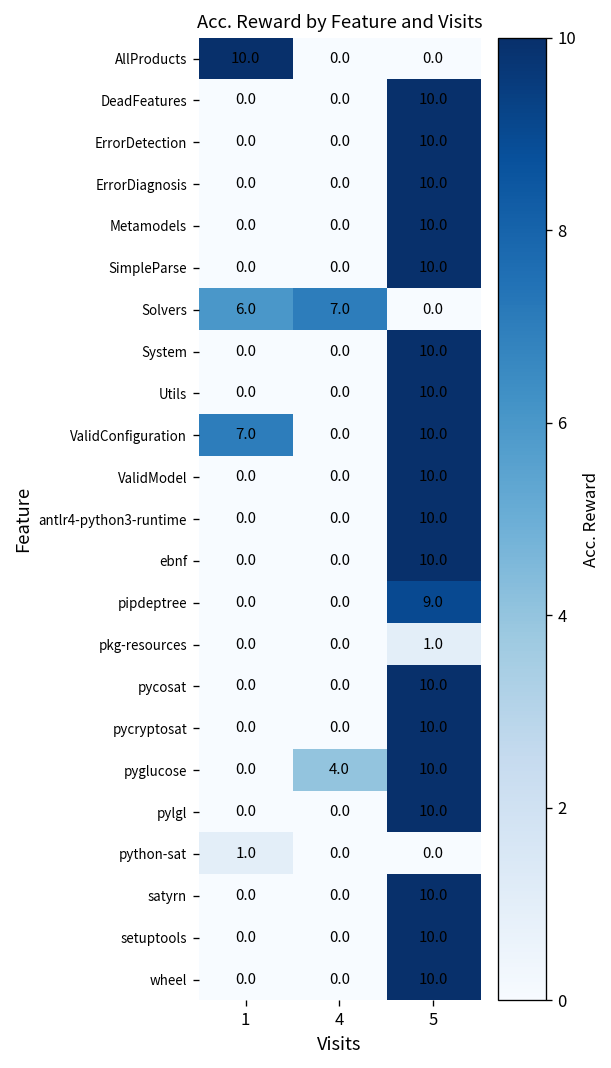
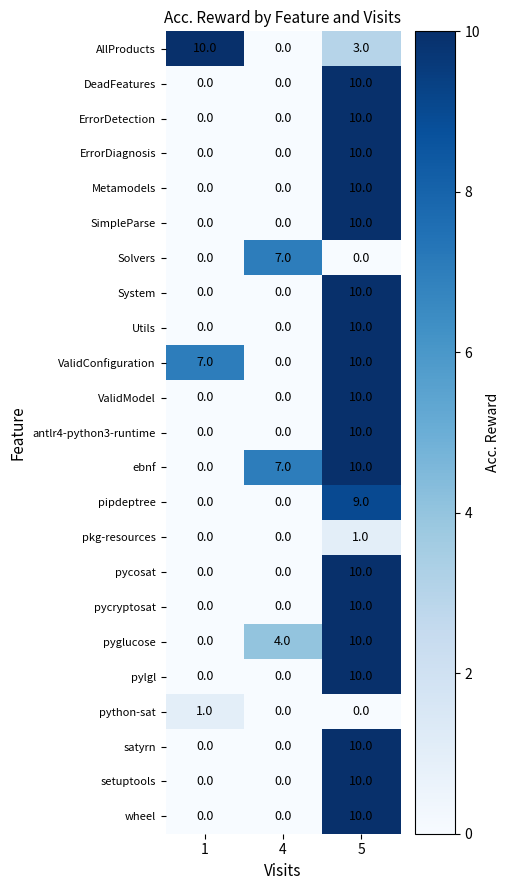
  {
    "AllProducts": {
      "1": 10.0,
      "4": 0.0,
-     "5": 0.0
+     "5": 3.0
    },
    "DeadFeatures": {
      "1": 0.0,
      "4": 0.0,
      "5": 10.0
    },
    "ErrorDetection": {
      "1": 0.0,
      "4": 0.0,
      "5": 10.0
    },
    "ErrorDiagnosis": {
      "1": 0.0,
      "4": 0.0,
      "5": 10.0
    },
    "Metamodels": {
      "1": 0.0,
      "4": 0.0,
      "5": 10.0
    },
    "SimpleParse": {
      "1": 0.0,
      "4": 0.0,
      "5": 10.0
    },
    "Solvers": {
-     "1": 6.0,
+     "1": 0.0,
      "4": 7.0,
      "5": 0.0
    },
    "System": {
      "1": 0.0,
      "4": 0.0,
      "5": 10.0
    },
    "Utils": {
      "1": 0.0,
      "4": 0.0,
      "5": 10.0
    },
    "ValidConfiguration": {
      "1": 7.0,
      "4": 0.0,
      "5": 10.0
    },
    "ValidModel": {
      "1": 0.0,
      "4": 0.0,
      "5": 10.0
    },
    "antlr4-python3-runtime": {
      "1": 0.0,
      "4": 0.0,
      "5": 10.0
    },
    "ebnf": {
      "1": 0.0,
-     "4": 0.0,
+     "4": 7.0,
      "5": 10.0
    },
    "pipdeptree": {
      "1": 0.0,
      "4": 0.0,
      "5": 9.0
    },
    "pkg-resources": {
      "1": 0.0,
      "4": 0.0,
      "5": 1.0
    },
    "pycosat": {
      "1": 0.0,
      "4": 0.0,
      "5": 10.0
    },
    "pycryptosat": {
      "1": 0.0,
      "4": 0.0,
      "5": 10.0
    },
    "pyglucose": {
      "1": 0.0,
      "4": 4.0,
      "5": 10.0
    },
    "pylgl": {
      "1": 0.0,
      "4": 0.0,
      "5": 10.0
    },
    "python-sat": {
      "1": 1.0,
      "4": 0.0,
      "5": 0.0
    },
    "satyrn": {
      "1": 0.0,
      "4": 0.0,
      "5": 10.0
    },
    "setuptools": {
      "1": 0.0,
      "4": 0.0,
      "5": 10.0
    },
    "wheel": {
      "1": 0.0,
      "4": 0.0,
      "5": 10.0
    }
  }
